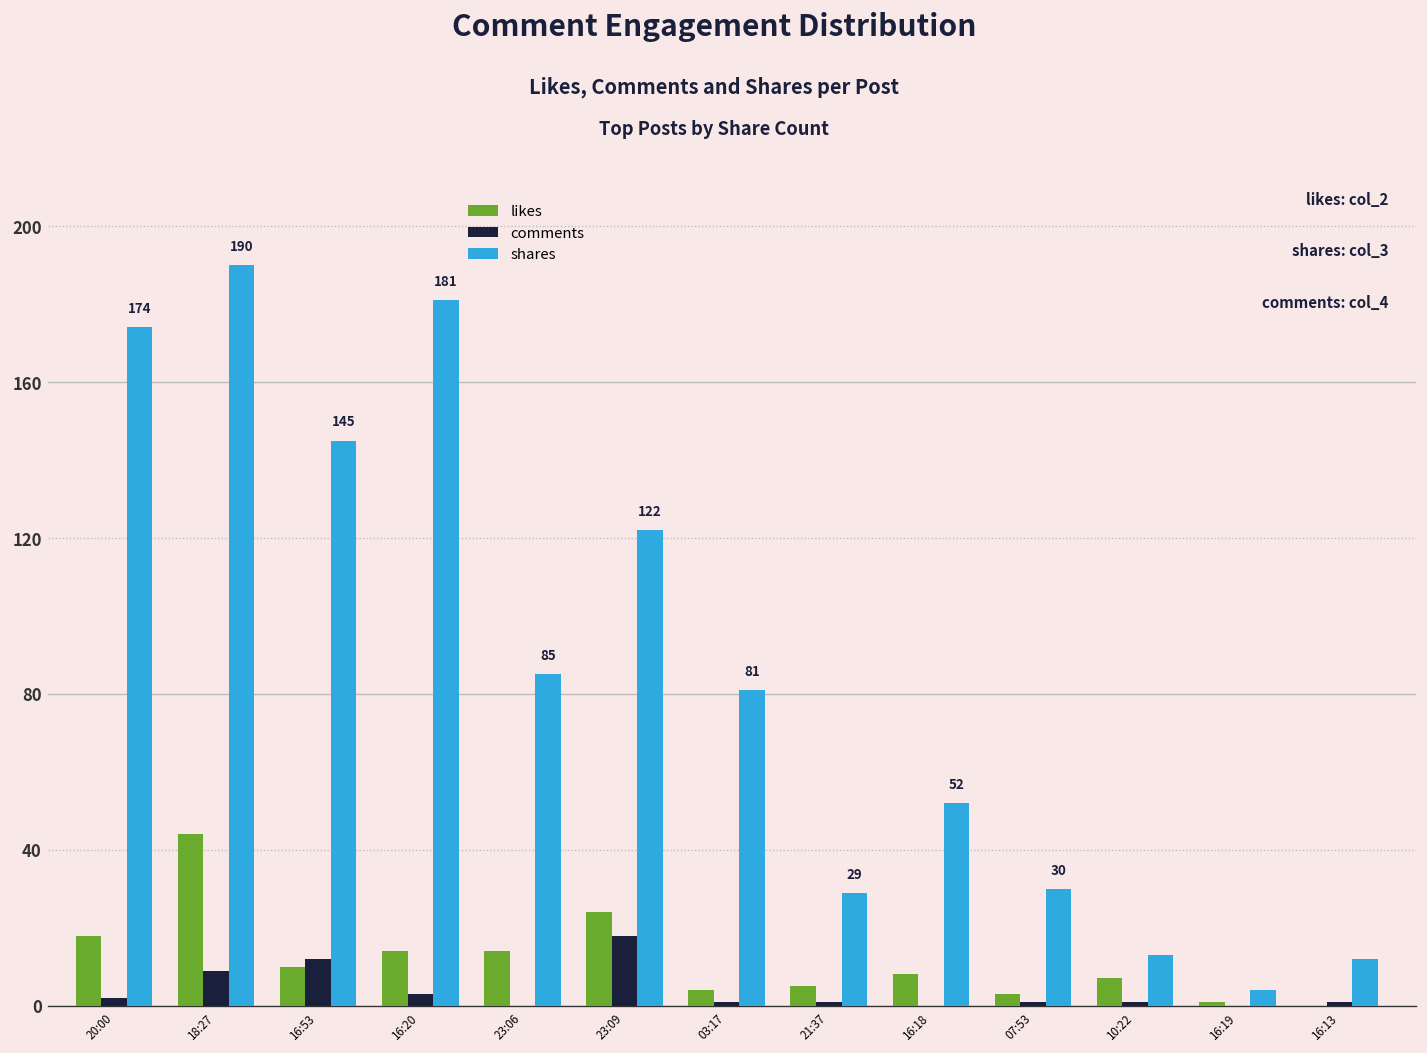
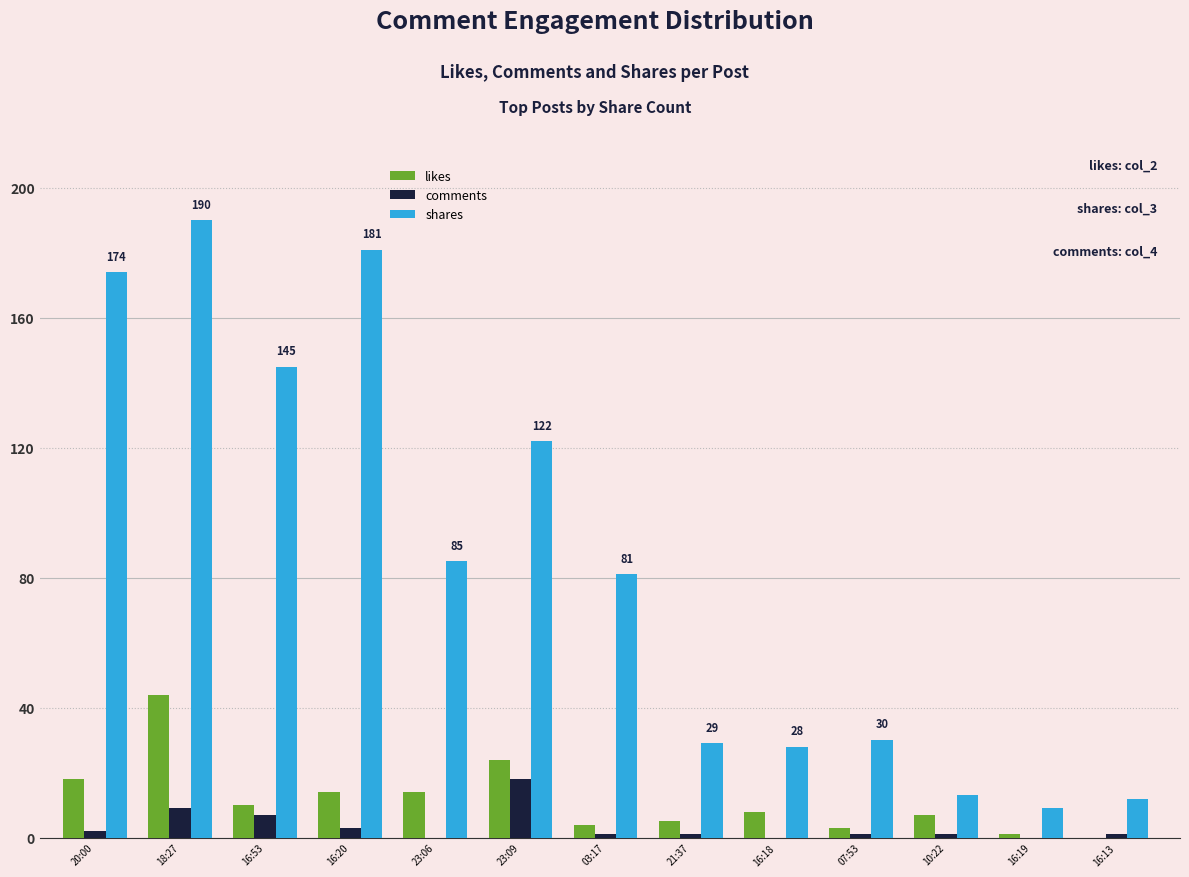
  {
    "likes": {
      "20:00": 18,
      "18:27": 44,
      "16:53": 10,
      "16:20": 14,
      "23:06": 14,
      "23:09": 24,
      "03:17": 4,
      "21:37": 5,
      "16:18": 8,
      "07:53": 3,
      "10:22": 7,
      "16:19": 1,
      "16:13": 0
    },
    "comments": {
      "20:00": 2,
      "18:27": 9,
-     "16:53": 12,
+     "16:53": 7,
      "16:20": 3,
      "23:06": 0,
      "23:09": 18,
      "03:17": 1,
      "21:37": 1,
      "16:18": 0,
      "07:53": 1,
      "10:22": 1,
      "16:19": 0,
      "16:13": 1
    },
    "shares": {
      "20:00": 174,
      "18:27": 190,
      "16:53": 145,
      "16:20": 181,
      "23:06": 85,
      "23:09": 122,
      "03:17": 81,
      "21:37": 29,
-     "16:18": 52,
+     "16:18": 28,
      "07:53": 30,
-     "16:19": 4
+     "16:19": 9
    }
  }
